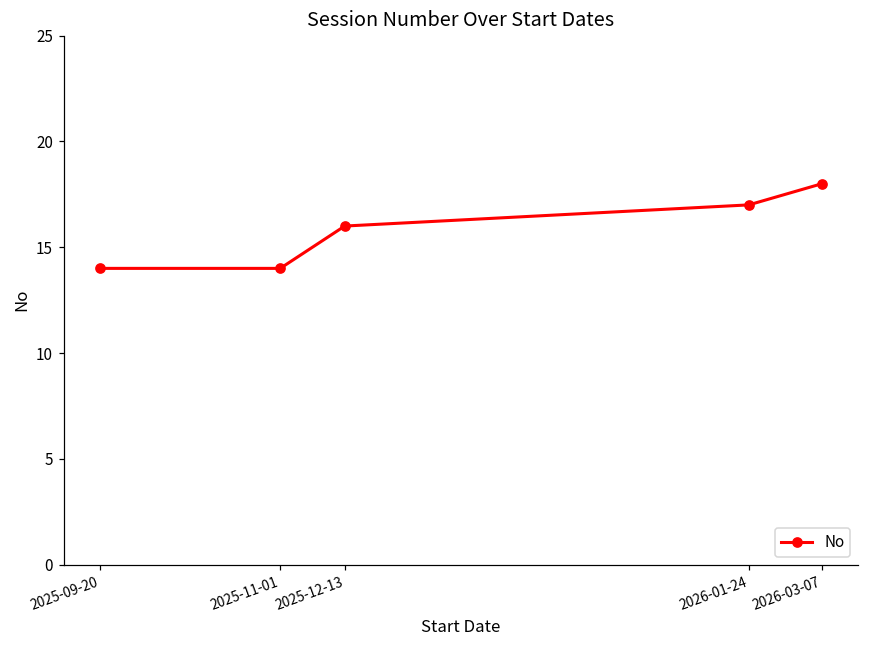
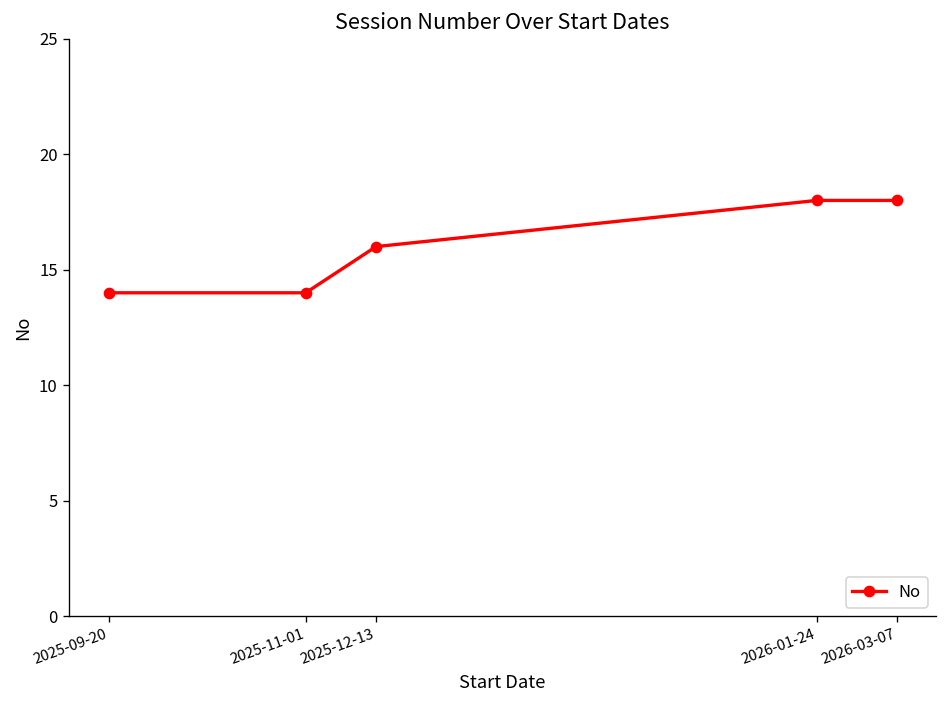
  {
    "2025-09-20": 14,
    "2025-11-01": 14,
    "2025-12-13": 16,
-   "2026-01-24": 17,
+   "2026-01-24": 18,
    "2026-03-07": 18
  }
